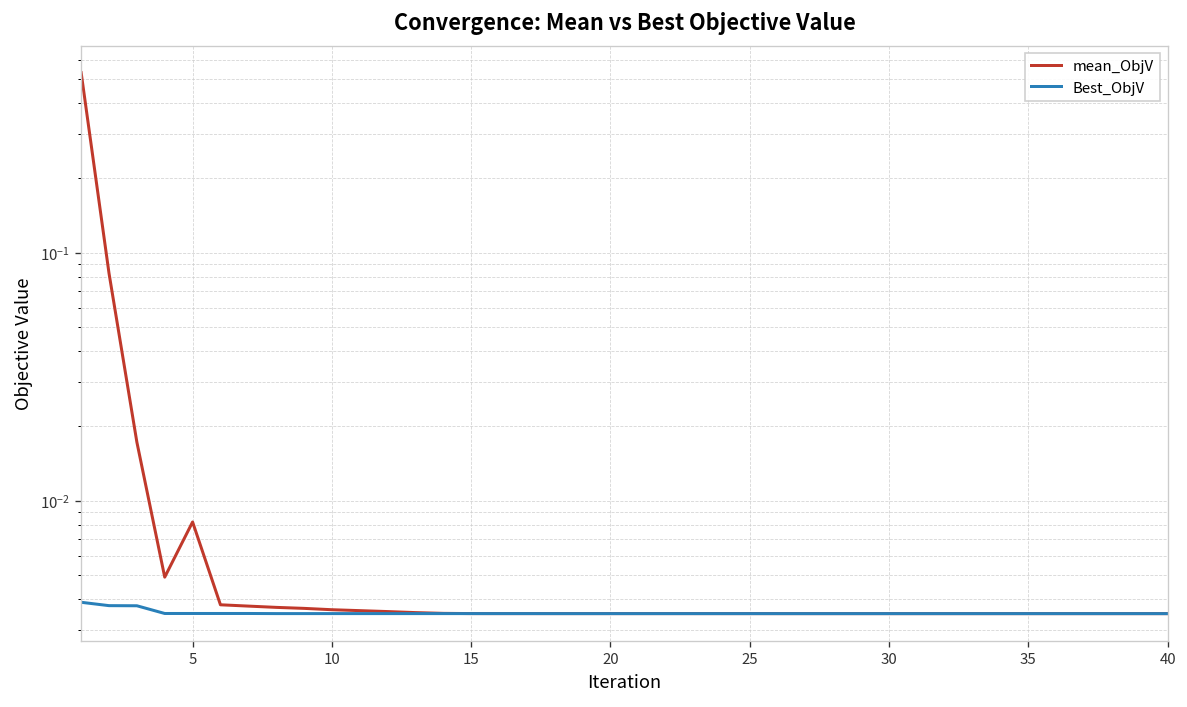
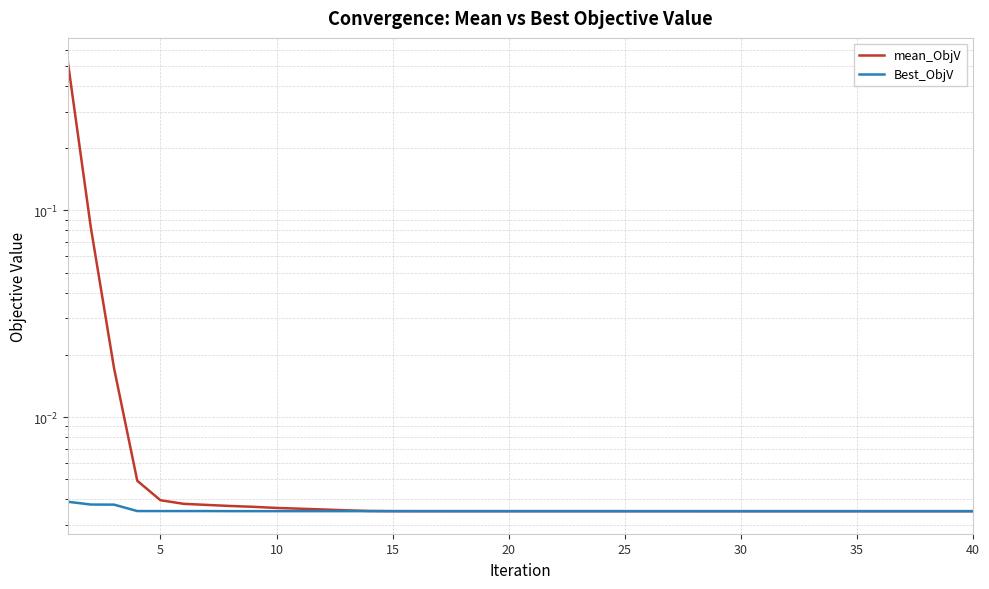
  {
    "mean_ObjV": {
-     "5": 0.0082,
+     "5": 0.0040,
      "10": 0.0036
    },
    "Best_ObjV": {
      "5": 0.0035,
      "10": 0.0035
    }
  }
